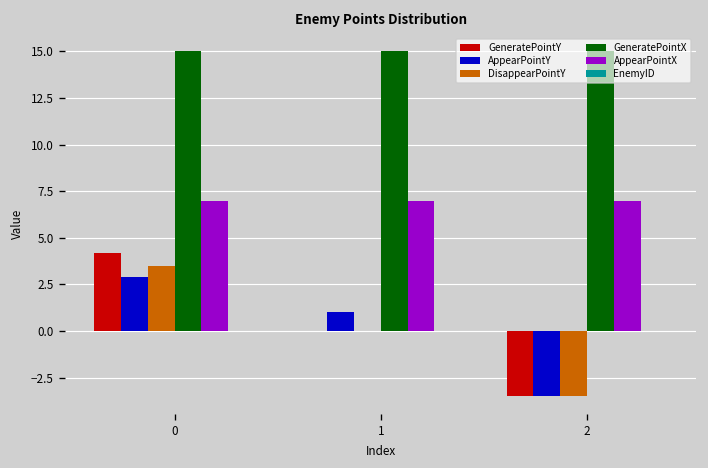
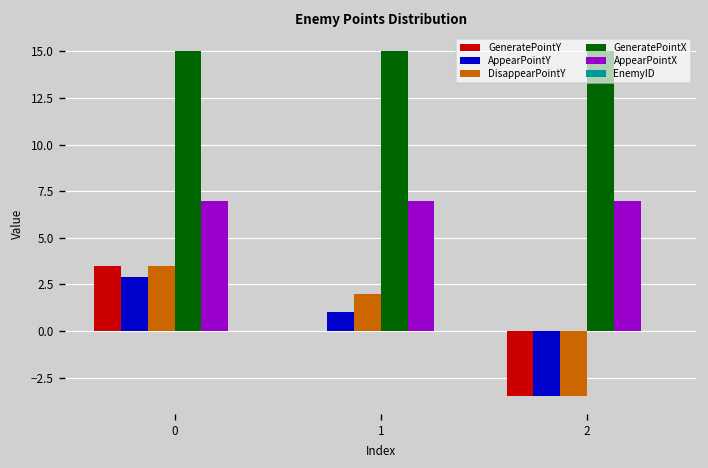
  {
    "GeneratePointY": {
-     "0": 4.2,
+     "0": 3.5,
      "1": 0.0,
      "2": -3.5
    },
    "AppearPointY": {
      "0": 2.9,
      "1": 1.0,
      "2": -3.5
    },
    "DisappearPointY": {
      "0": 3.5,
-     "1": 0,
+     "1": 2,
      "2": -3.5
    },
    "GeneratePointX": {
      "0": 15.0,
      "1": 15.0
    },
    "AppearPointX": {
      "0": 7.0,
      "1": 7.0,
      "2": 7.0
    },
    "EnemyID": {
      "0": 0.0,
      "1": 0.0,
      "2": 0.0
    }
  }
